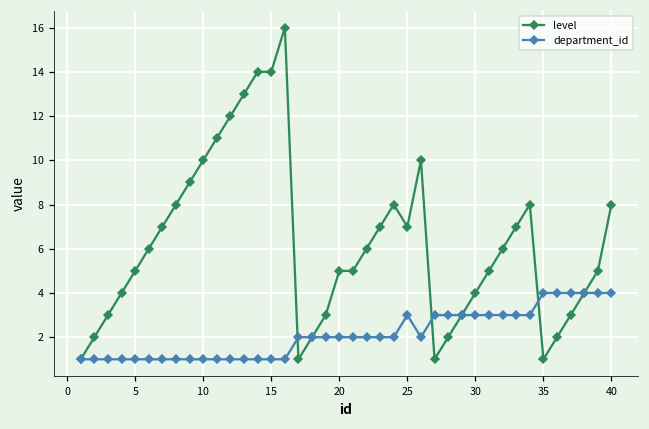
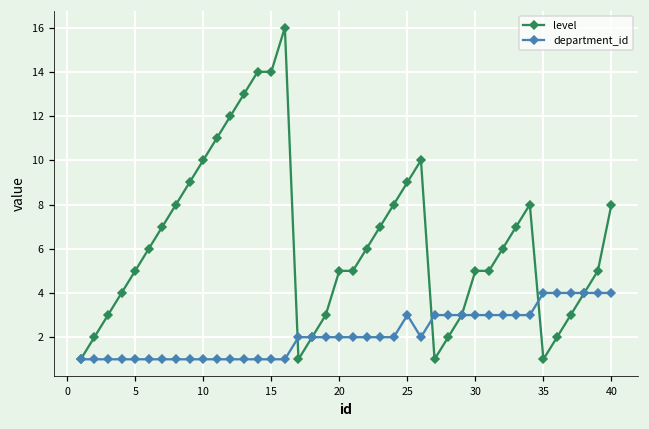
  {
    "level": {
      "5": 5,
      "10": 10,
      "15": 14,
      "20": 5,
-     "25": 7,
-     "30": 4,
+     "25": 9,
+     "30": 5,
      "35": 1,
      "40": 8
    },
    "department_id": {
      "5": 1,
      "10": 1,
      "15": 1,
      "20": 2,
      "25": 3,
      "30": 3,
      "35": 4,
      "40": 4
    }
  }
